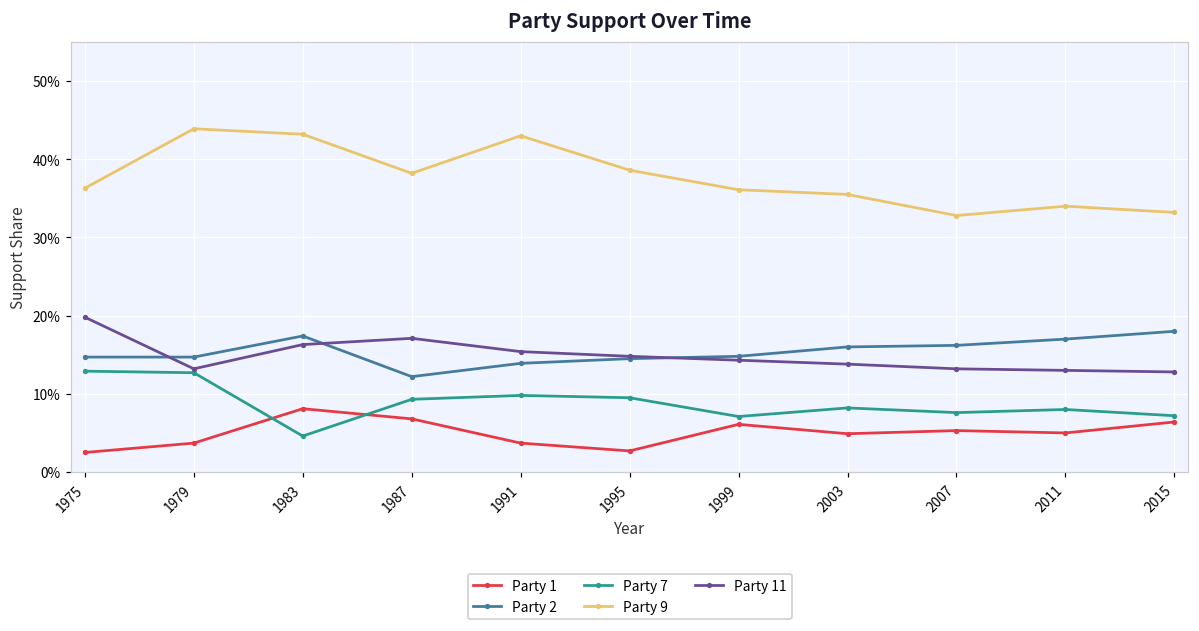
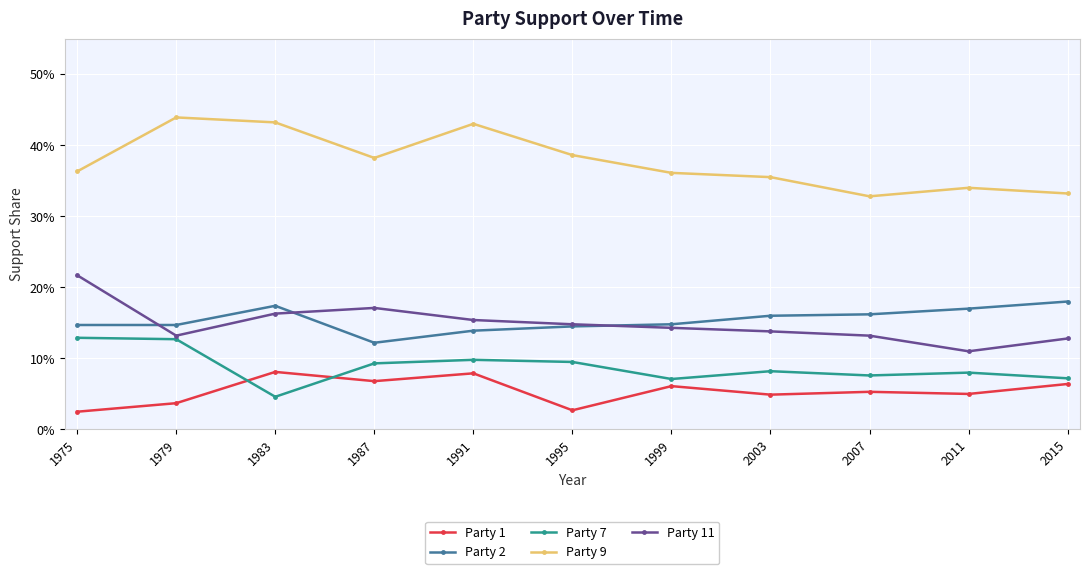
  {
    "Party 1": {
      "1975": "3%",
      "1979": "4%",
      "1983": "8%",
      "1987": "7%",
-     "1991": "4%",
+     "1991": "8%",
      "1995": "3%",
      "1999": "6%",
      "2003": "5%",
      "2007": "5%",
      "2011": "5%",
      "2015": "6%"
    },
    "Party 9": {
      "1975": "36%",
      "1979": "44%",
      "1983": "43%",
      "1987": "38%",
      "1991": "43%",
      "1995": "39%",
      "1999": "36%",
      "2003": "36%",
      "2007": "33%",
      "2011": "34%",
      "2015": "33%"
    },
    "Party 11": {
-     "1975": "20%",
+     "1975": "22%",
      "1979": "13%",
      "1983": "16%",
      "1987": "17%",
      "1991": "15%",
      "1999": "14%",
      "2003": "14%",
      "2007": "13%",
-     "2011": "13%",
+     "2011": "11%",
      "2015": "13%"
    }
  }
